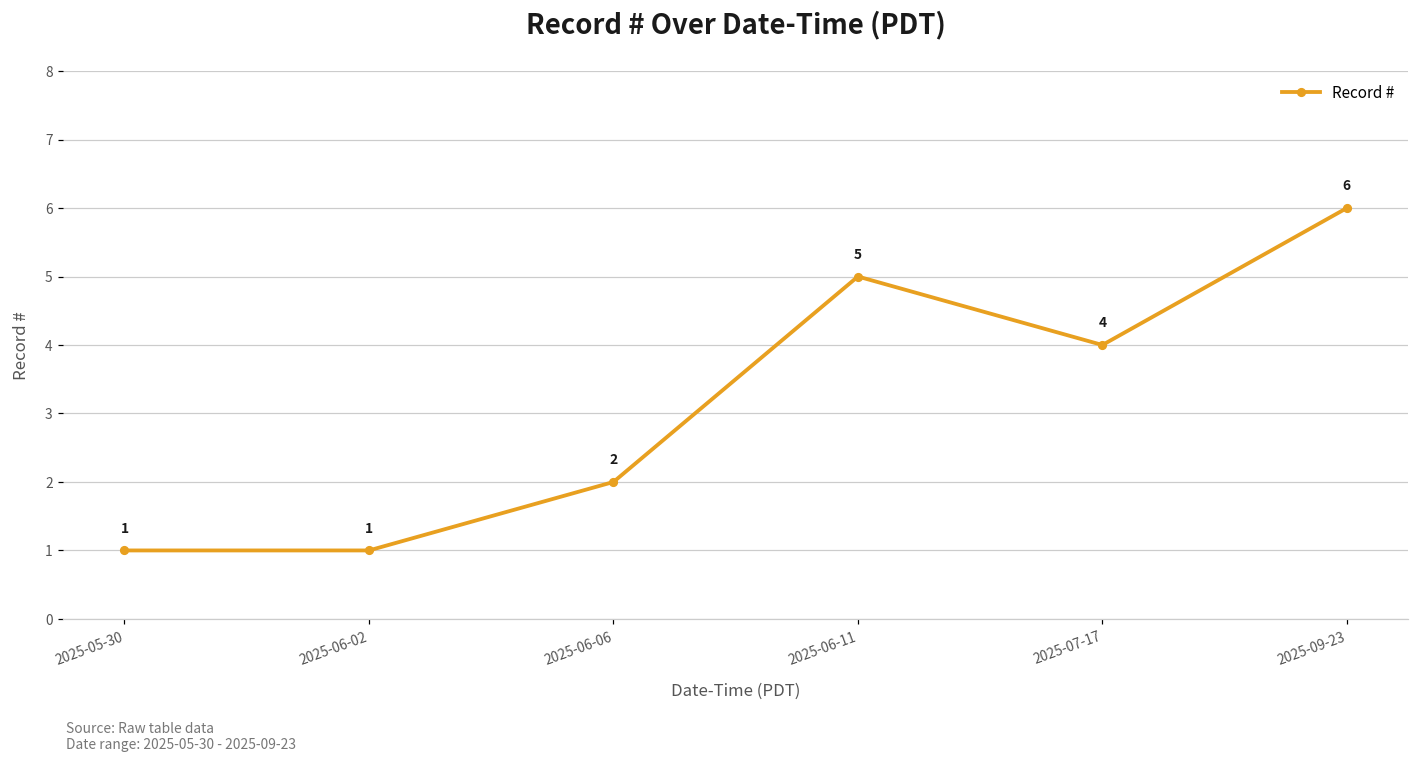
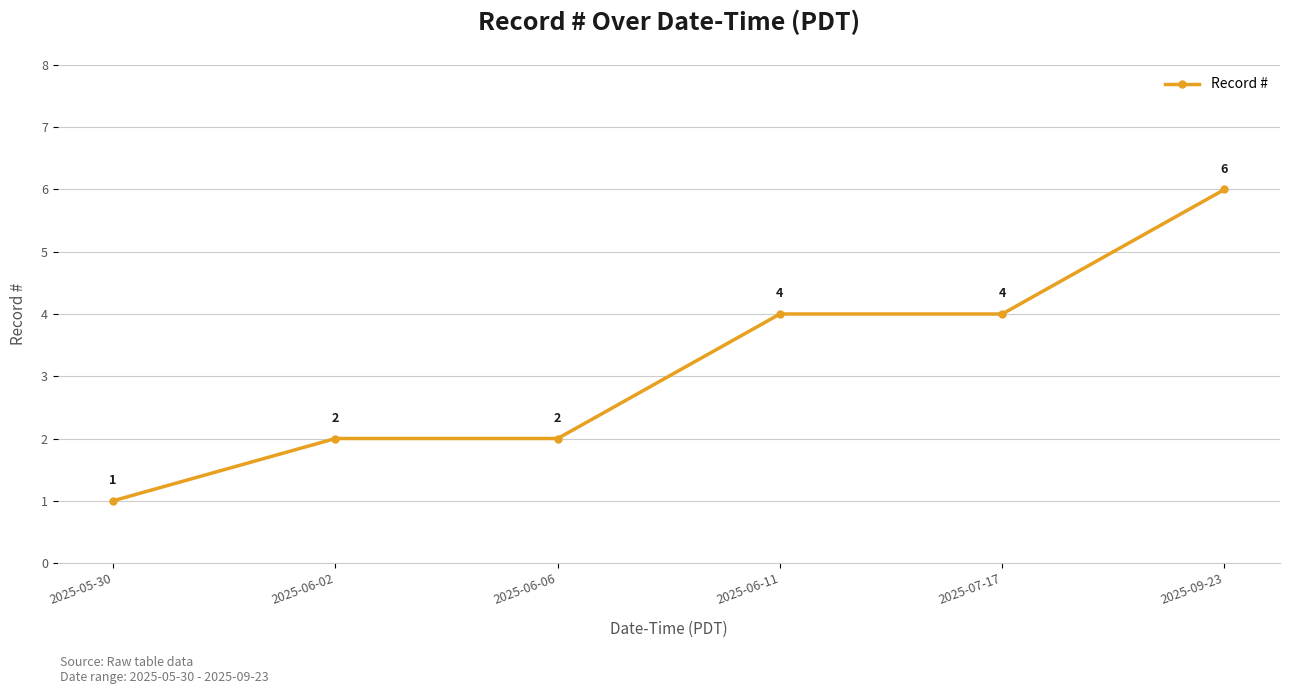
  {
    "2025-05-30": 1,
-   "2025-06-02": 1,
+   "2025-06-02": 2,
    "2025-06-06": 2,
-   "2025-06-11": 5,
+   "2025-06-11": 4,
    "2025-07-17": 4,
    "2025-09-23": 6
  }
